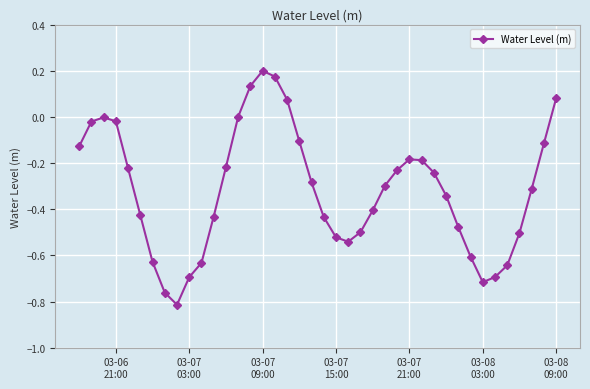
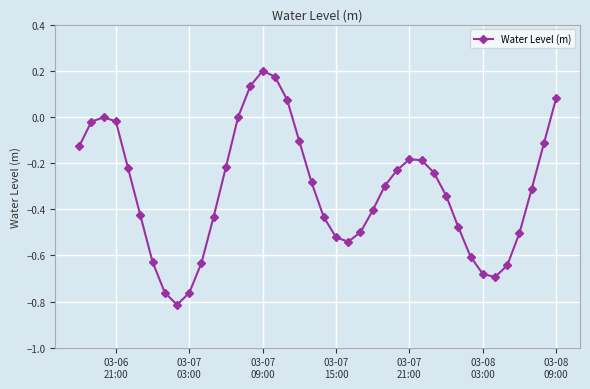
  {
    "03-06 21:00": -0.02,
-   "03-07 03:00": -0.69,
+   "03-07 03:00": -0.76,
    "03-07 09:00": 0.20,
    "03-07 15:00": -0.52,
    "03-07 21:00": -0.18,
-   "03-08 03:00": -0.72,
+   "03-08 03:00": -0.68,
    "03-08 09:00": 0.08
  }
